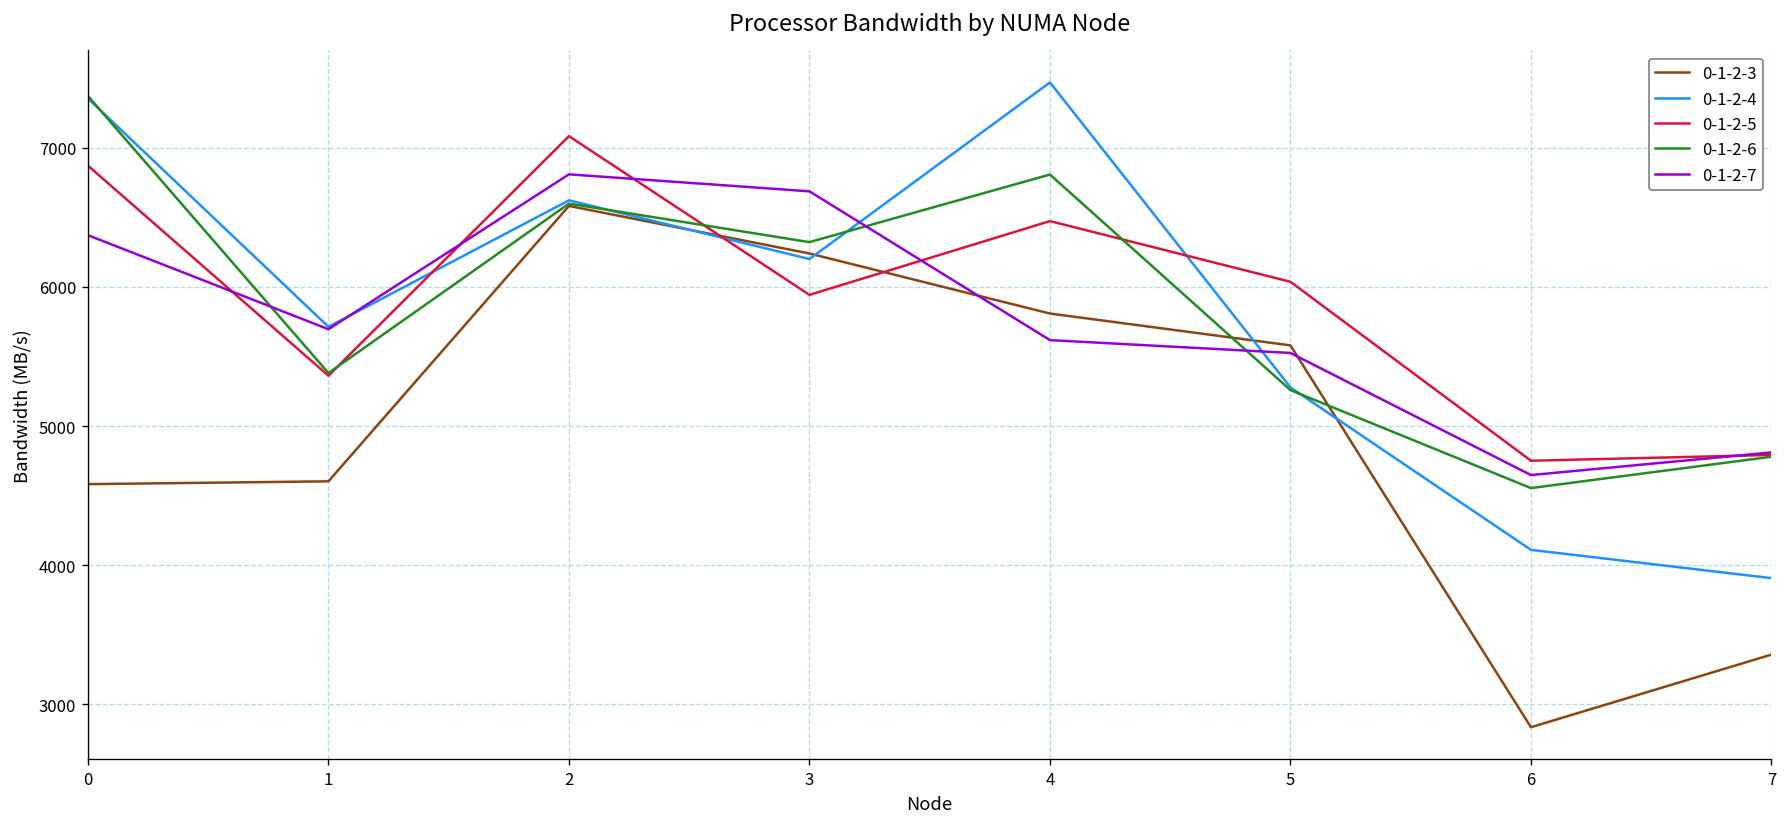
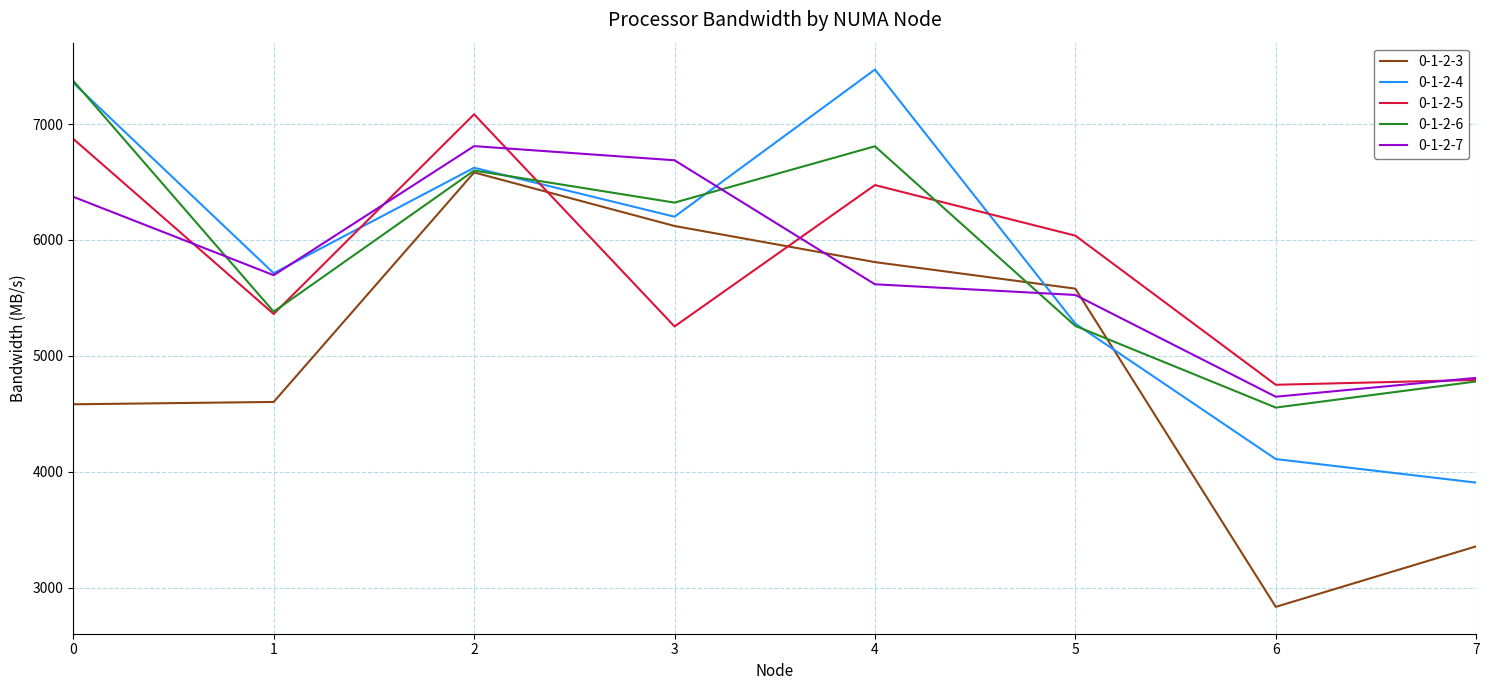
  {
    "0-1-2-3": {
      "0": 4580,
      "1": 4600,
-     "3": 6240,
+     "3": 6120,
      "4": 5810,
      "5": 5580,
      "6": 2830,
      "7": 3360
    },
    "0-1-2-4": {
      "2": 6620,
      "3": 6200,
      "4": 7470,
      "6": 4110,
      "7": 3910
    },
    "0-1-2-5": {
      "0": 6870,
      "2": 7080,
-     "3": 5940,
+     "3": 5250,
      "4": 6470,
      "5": 6040,
      "6": 4750
    },
    "0-1-2-6": {
      "3": 6320,
      "4": 6810,
      "6": 4550
    },
    "0-1-2-7": {
      "0": 6370,
      "2": 6810,
      "3": 6690,
      "4": 5620,
      "5": 5530,
      "6": 4650
    }
  }
